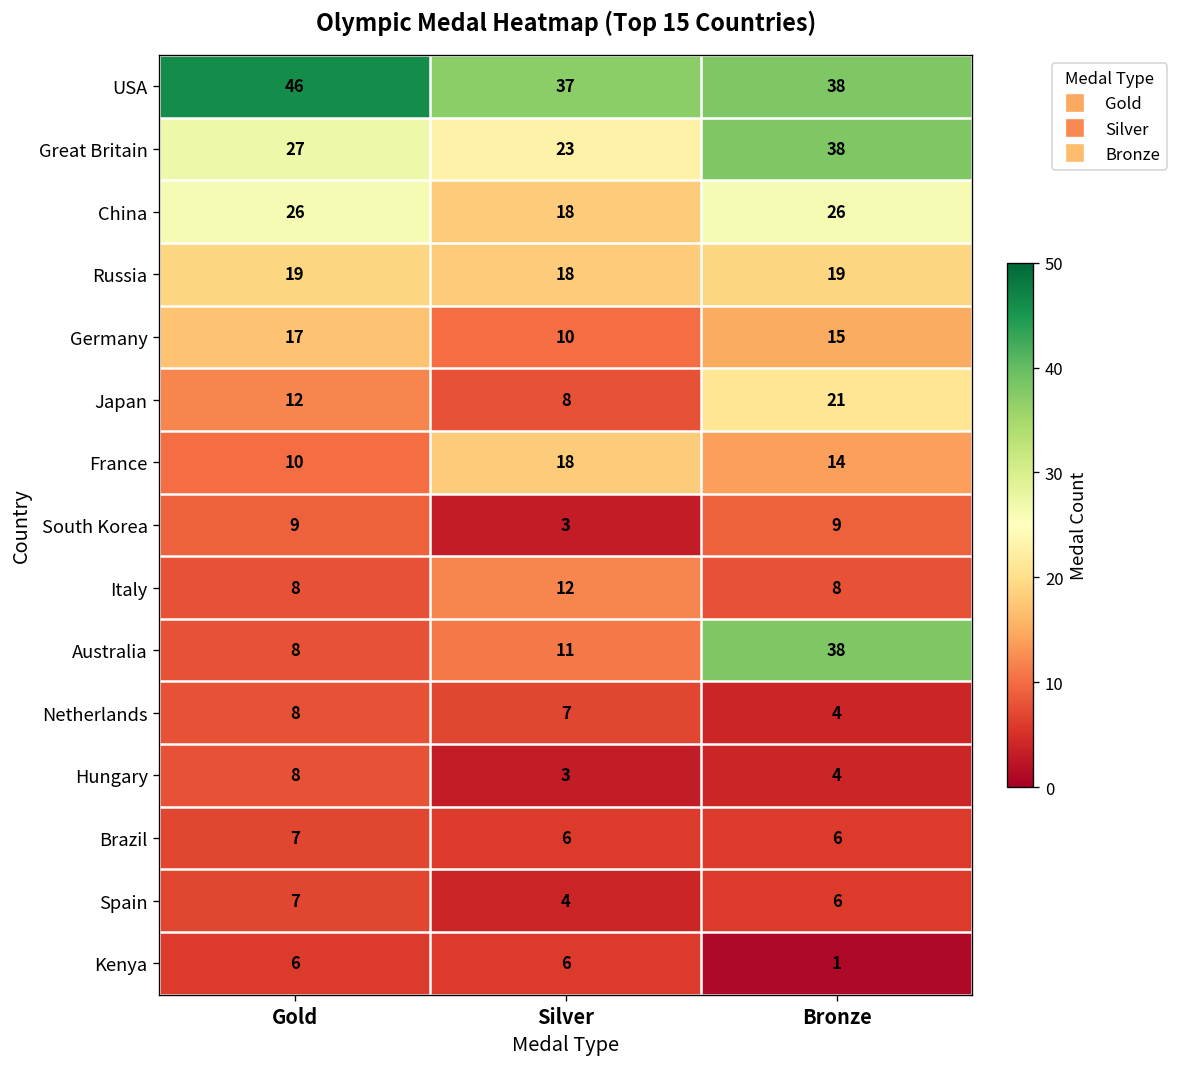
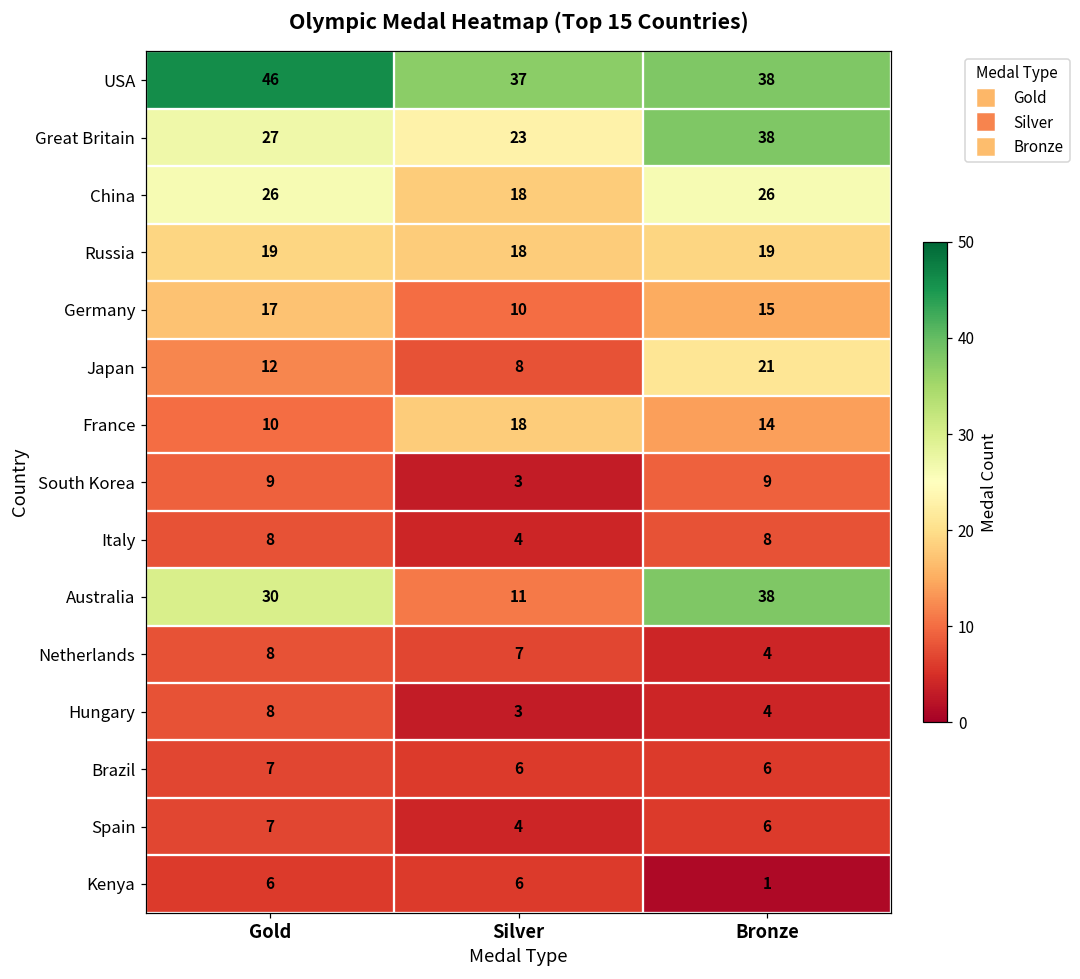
  {
    "USA": {
      "Gold": 46,
      "Silver": 37,
      "Bronze": 38
    },
    "Great Britain": {
      "Gold": 27,
      "Silver": 23,
      "Bronze": 38
    },
    "China": {
      "Gold": 26,
      "Silver": 18,
      "Bronze": 26
    },
    "Russia": {
      "Gold": 19,
      "Silver": 18,
      "Bronze": 19
    },
    "Germany": {
      "Gold": 17,
      "Silver": 10,
      "Bronze": 15
    },
    "Japan": {
      "Gold": 12,
      "Silver": 8,
      "Bronze": 21
    },
    "France": {
      "Gold": 10,
      "Silver": 18,
      "Bronze": 14
    },
    "South Korea": {
      "Gold": 9,
      "Silver": 3,
      "Bronze": 9
    },
    "Italy": {
      "Gold": 8,
-     "Silver": 12,
+     "Silver": 4,
      "Bronze": 8
    },
    "Australia": {
-     "Gold": 8,
+     "Gold": 30,
      "Silver": 11,
      "Bronze": 38
    },
    "Netherlands": {
      "Gold": 8,
      "Silver": 7,
      "Bronze": 4
    },
    "Hungary": {
      "Gold": 8,
      "Silver": 3,
      "Bronze": 4
    },
    "Brazil": {
      "Gold": 7,
      "Silver": 6,
      "Bronze": 6
    },
    "Spain": {
      "Gold": 7,
      "Silver": 4,
      "Bronze": 6
    },
    "Kenya": {
      "Gold": 6,
      "Silver": 6,
      "Bronze": 1
    }
  }
